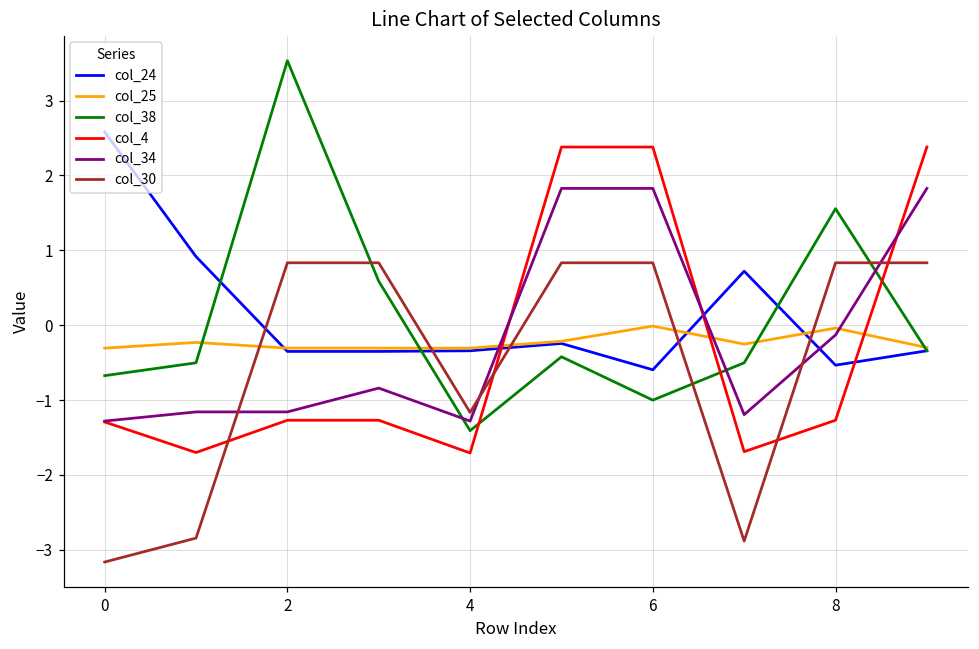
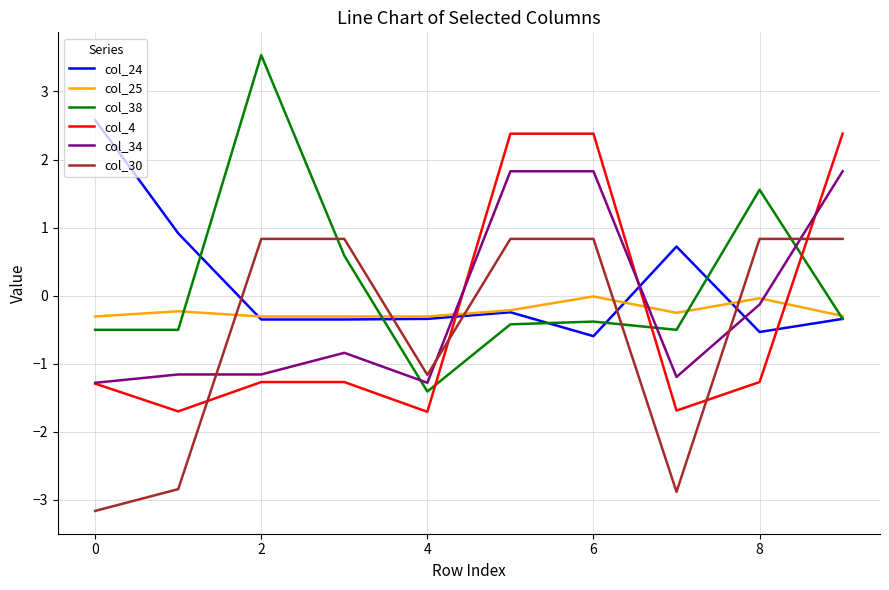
  {
    "col_24": {
      "2": -0.4,
      "6": -0.6,
      "8": -0.5
    },
    "col_25": {
      "0": -0.3,
      "2": -0.3,
      "6": 0.0,
      "8": 0.0
    },
    "col_38": {
-     "0": -0.7,
+     "0": -0.5,
      "2": 3.5,
      "4": -1.4,
-     "6": -1.0,
+     "6": -0.4,
      "8": 1.6
    },
    "col_4": {
      "2": -1.3,
      "4": -1.7,
      "6": 2.4,
      "8": -1.3
    },
    "col_34": {
      "2": -1.2,
      "4": -1.3,
      "6": 1.8,
      "8": -0.1
    },
    "col_30": {
      "0": -3.2,
      "2": 0.8,
      "4": -1.2,
      "6": 0.8,
      "8": 0.8
    }
  }
